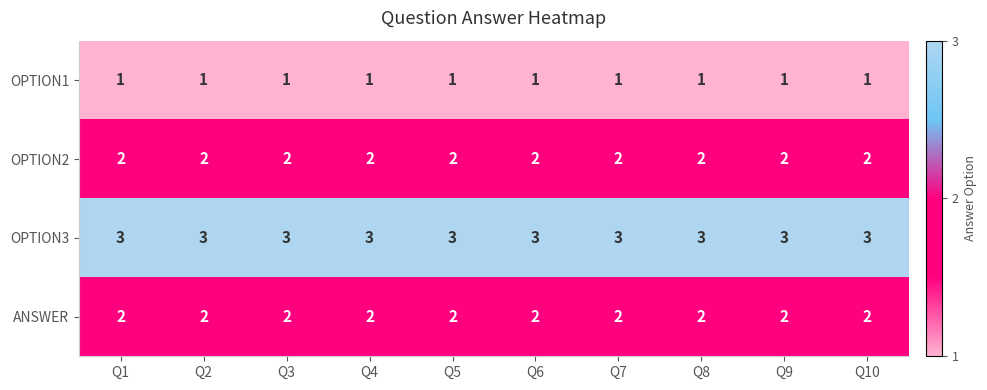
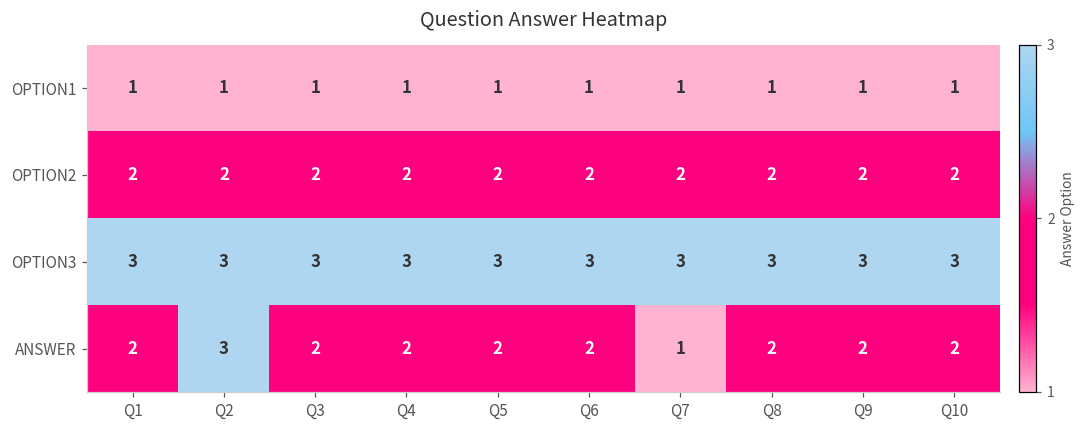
  {
    "OPTION1": {
      "Q1": 1,
      "Q2": 1,
      "Q3": 1,
      "Q4": 1,
      "Q5": 1,
      "Q6": 1,
      "Q7": 1,
      "Q8": 1,
      "Q9": 1,
      "Q10": 1
    },
    "OPTION2": {
      "Q1": 2,
      "Q2": 2,
      "Q3": 2,
      "Q4": 2,
      "Q5": 2,
      "Q6": 2,
      "Q7": 2,
      "Q8": 2,
      "Q9": 2,
      "Q10": 2
    },
    "OPTION3": {
      "Q1": 3,
      "Q2": 3,
      "Q3": 3,
      "Q4": 3,
      "Q5": 3,
      "Q6": 3,
      "Q7": 3,
      "Q8": 3,
      "Q9": 3,
      "Q10": 3
    },
    "ANSWER": {
      "Q1": 2,
-     "Q2": 2,
+     "Q2": 3,
      "Q3": 2,
      "Q4": 2,
      "Q5": 2,
      "Q6": 2,
-     "Q7": 2,
+     "Q7": 1,
      "Q8": 2,
      "Q9": 2,
      "Q10": 2
    }
  }
